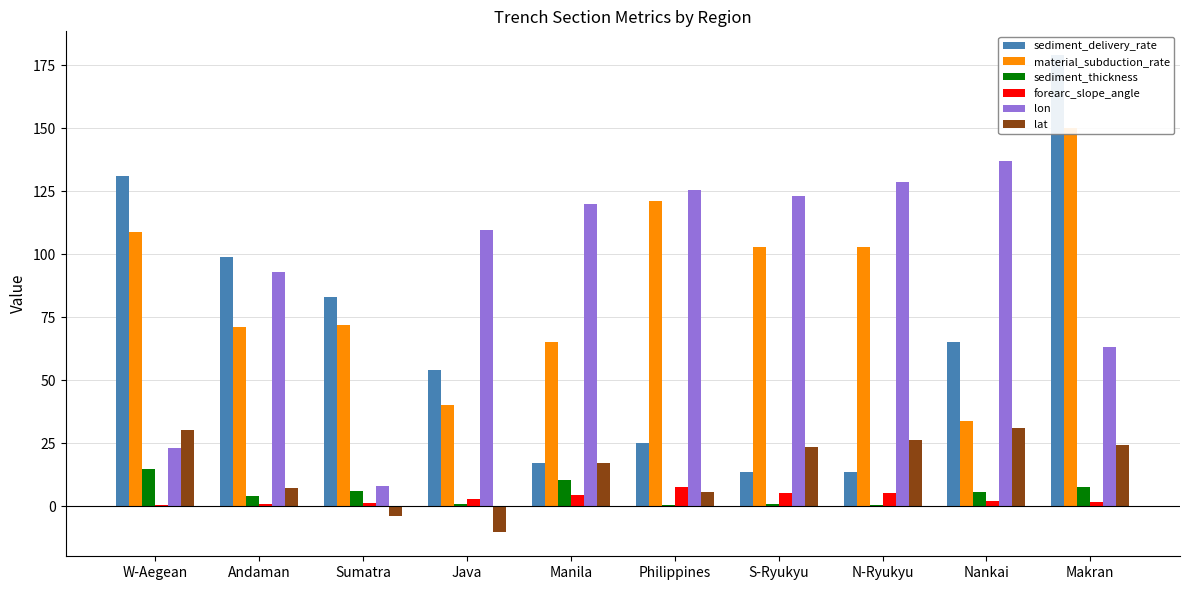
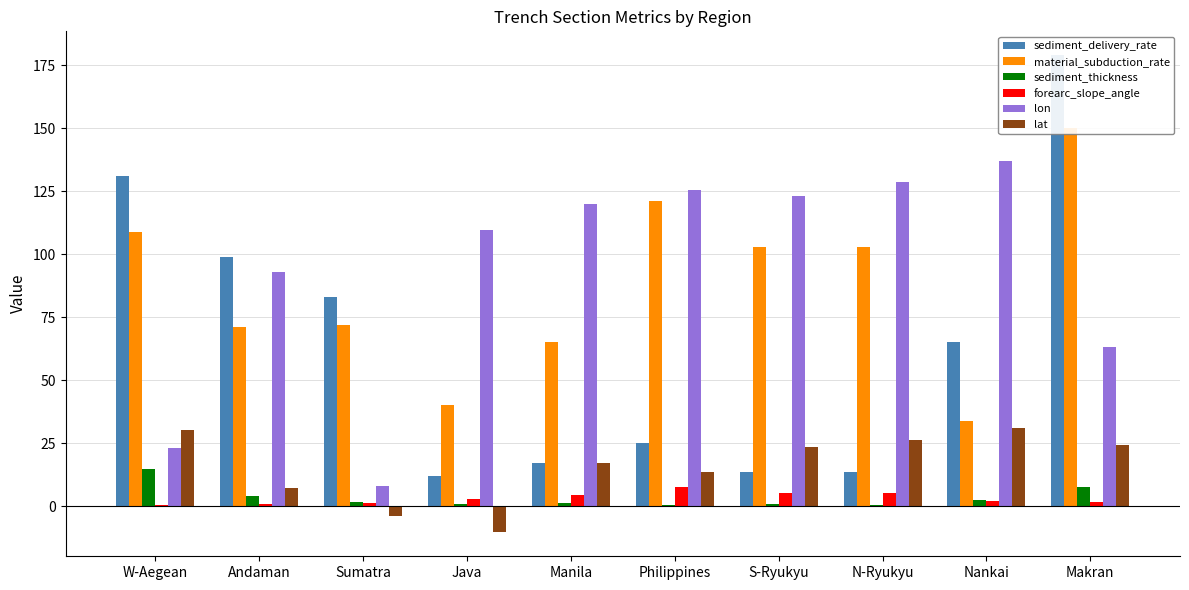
  {
    "sediment_delivery_rate": {
      "W-Aegean": 131,
      "Andaman": 99,
      "Sumatra": 83,
-     "Java": 54,
+     "Java": 12,
      "Manila": 17,
      "Philippines": 25,
      "S-Ryukyu": 13,
      "N-Ryukyu": 13,
      "Nankai": 65
    },
    "material_subduction_rate": {
      "W-Aegean": 109,
      "Andaman": 71,
      "Sumatra": 72,
      "Java": 40,
      "Manila": 65,
      "Philippines": 121,
      "S-Ryukyu": 103,
      "N-Ryukyu": 103,
      "Nankai": 34
    },
    "sediment_thickness": {
      "W-Aegean": 15,
      "Andaman": 4,
-     "Sumatra": 6,
-     "Manila": 11,
-     "Nankai": 6,
+     "Sumatra": 2,
+     "Manila": 1,
+     "Nankai": 2,
      "Makran": 8
    },
    "forearc_slope_angle": {
      "Andaman": 1,
      "Sumatra": 1,
      "Java": 3,
      "Manila": 4,
      "Philippines": 8,
      "S-Ryukyu": 5,
      "N-Ryukyu": 5,
      "Nankai": 2,
      "Makran": 2
    },
    "lon": {
      "W-Aegean": 23,
      "Andaman": 93,
      "Sumatra": 8,
      "Java": 110,
      "Manila": 120,
      "Philippines": 125,
      "S-Ryukyu": 123,
      "N-Ryukyu": 129,
      "Nankai": 137,
      "Makran": 63
    },
    "lat": {
      "W-Aegean": 30,
      "Andaman": 7,
      "Sumatra": -4,
      "Java": -10,
      "Manila": 17,
-     "Philippines": 6,
+     "Philippines": 14,
      "S-Ryukyu": 23,
      "N-Ryukyu": 26,
      "Nankai": 31,
      "Makran": 24
    }
  }
